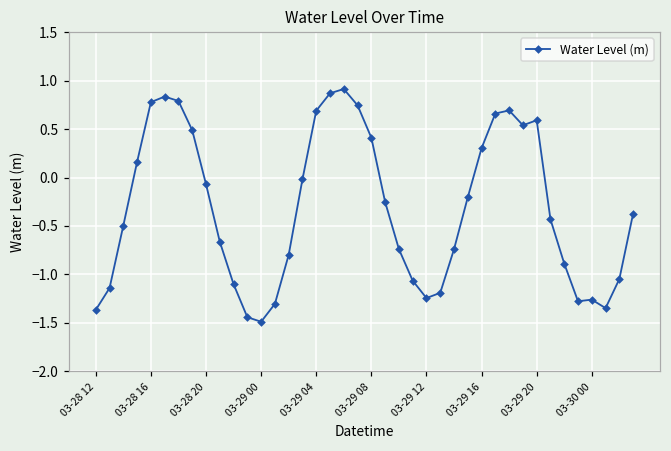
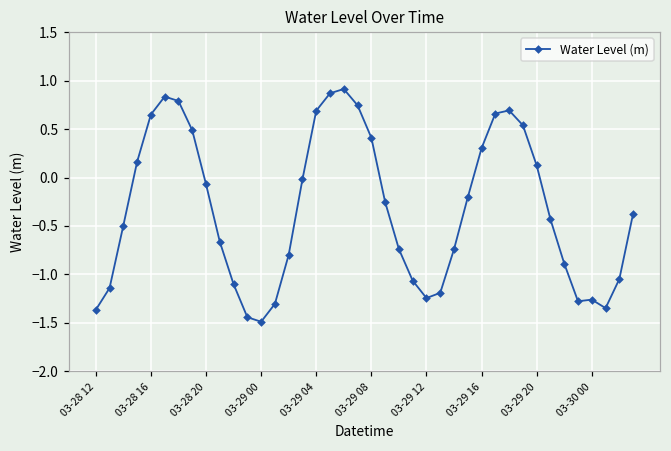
  {
    "03-28 12": -1.4,
-   "03-28 16": 0.8,
+   "03-28 16": 0.7,
    "03-28 20": -0.1,
    "03-29 00": -1.5,
    "03-29 04": 0.7,
    "03-29 08": 0.4,
    "03-29 12": -1.2,
    "03-29 16": 0.3,
-   "03-29 20": 0.6,
+   "03-29 20": 0.1,
    "03-30 00": -1.3
  }
